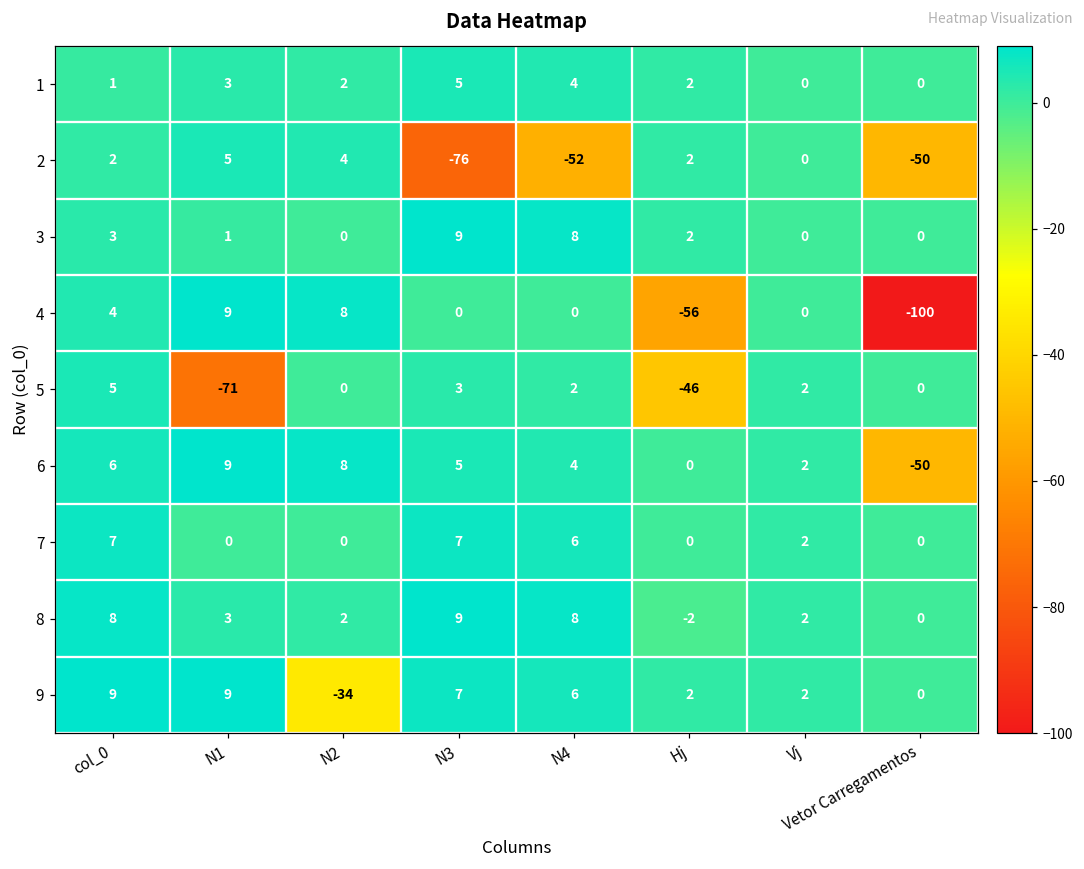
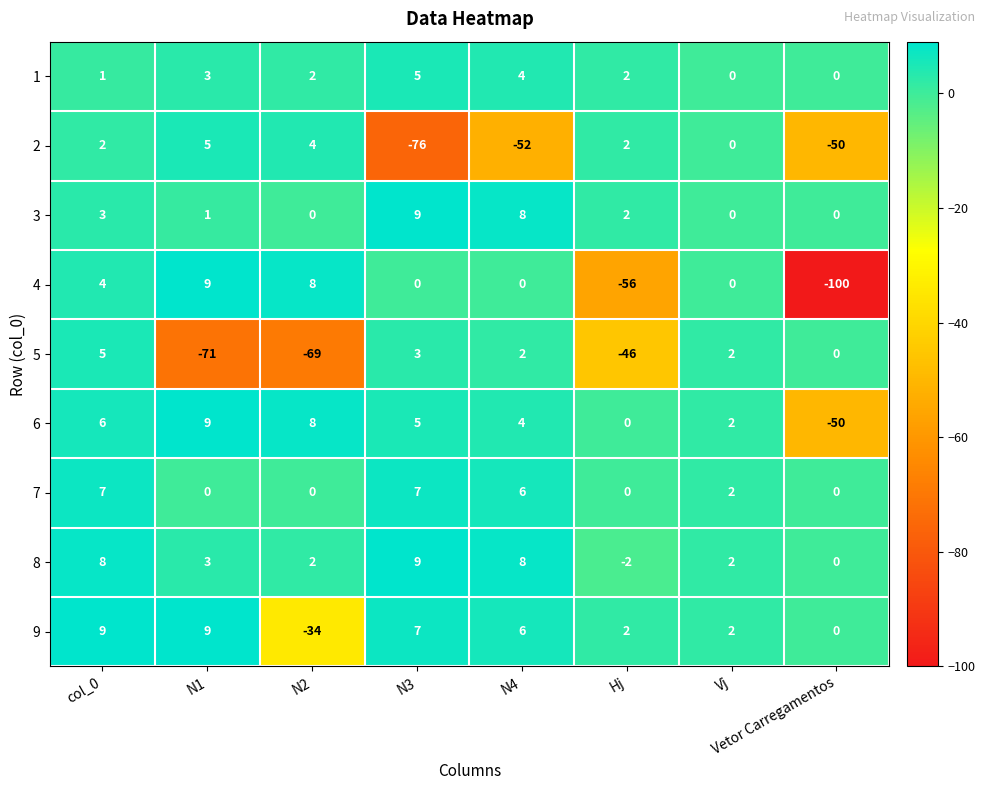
  {
    "1": {
      "col_0": 1,
      "N1": 3,
      "N2": 2,
      "N3": 5,
      "N4": 4,
      "Hj": 2,
      "Vj": 0,
      "Vetor Carregamentos": 0
    },
    "2": {
      "col_0": 2,
      "N1": 5,
      "N2": 4,
      "N3": -76,
      "N4": -52,
      "Hj": 2,
      "Vj": 0,
      "Vetor Carregamentos": -50
    },
    "3": {
      "col_0": 3,
      "N1": 1,
      "N2": 0,
      "N3": 9,
      "N4": 8,
      "Hj": 2,
      "Vj": 0,
      "Vetor Carregamentos": 0
    },
    "4": {
      "col_0": 4,
      "N1": 9,
      "N2": 8,
      "N3": 0,
      "N4": 0,
      "Hj": -56,
      "Vj": 0,
      "Vetor Carregamentos": -100
    },
    "5": {
      "col_0": 5,
      "N1": -71,
-     "N2": 0,
+     "N2": -69,
      "N3": 3,
      "N4": 2,
      "Hj": -46,
      "Vj": 2,
      "Vetor Carregamentos": 0
    },
    "6": {
      "col_0": 6,
      "N1": 9,
      "N2": 8,
      "N3": 5,
      "N4": 4,
      "Hj": 0,
      "Vj": 2,
      "Vetor Carregamentos": -50
    },
    "7": {
      "col_0": 7,
      "N1": 0,
      "N2": 0,
      "N3": 7,
      "N4": 6,
      "Hj": 0,
      "Vj": 2,
      "Vetor Carregamentos": 0
    },
    "8": {
      "col_0": 8,
      "N1": 3,
      "N2": 2,
      "N3": 9,
      "N4": 8,
      "Hj": -2,
      "Vj": 2,
      "Vetor Carregamentos": 0
    },
    "9": {
      "col_0": 9,
      "N1": 9,
      "N2": -34,
      "N3": 7,
      "N4": 6,
      "Hj": 2,
      "Vj": 2,
      "Vetor Carregamentos": 0
    }
  }
